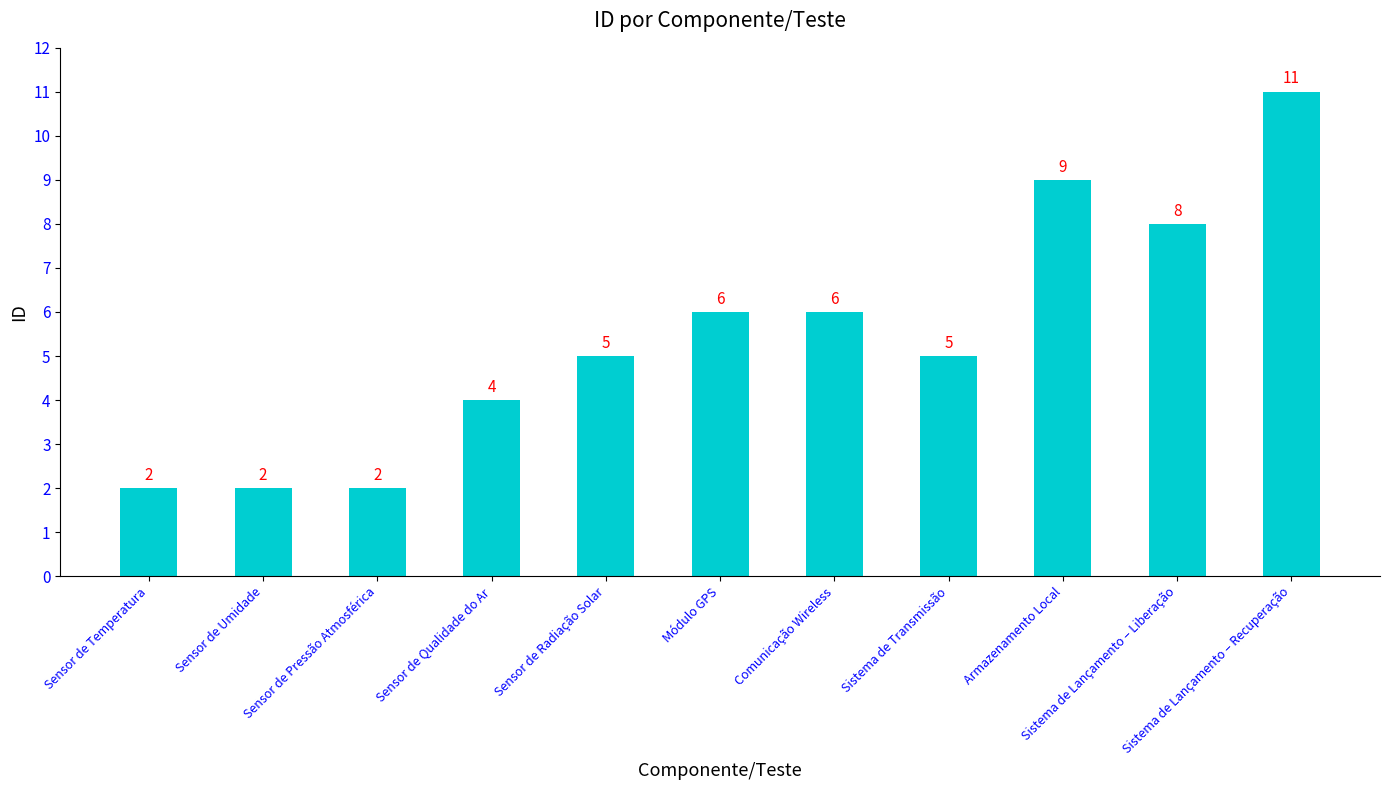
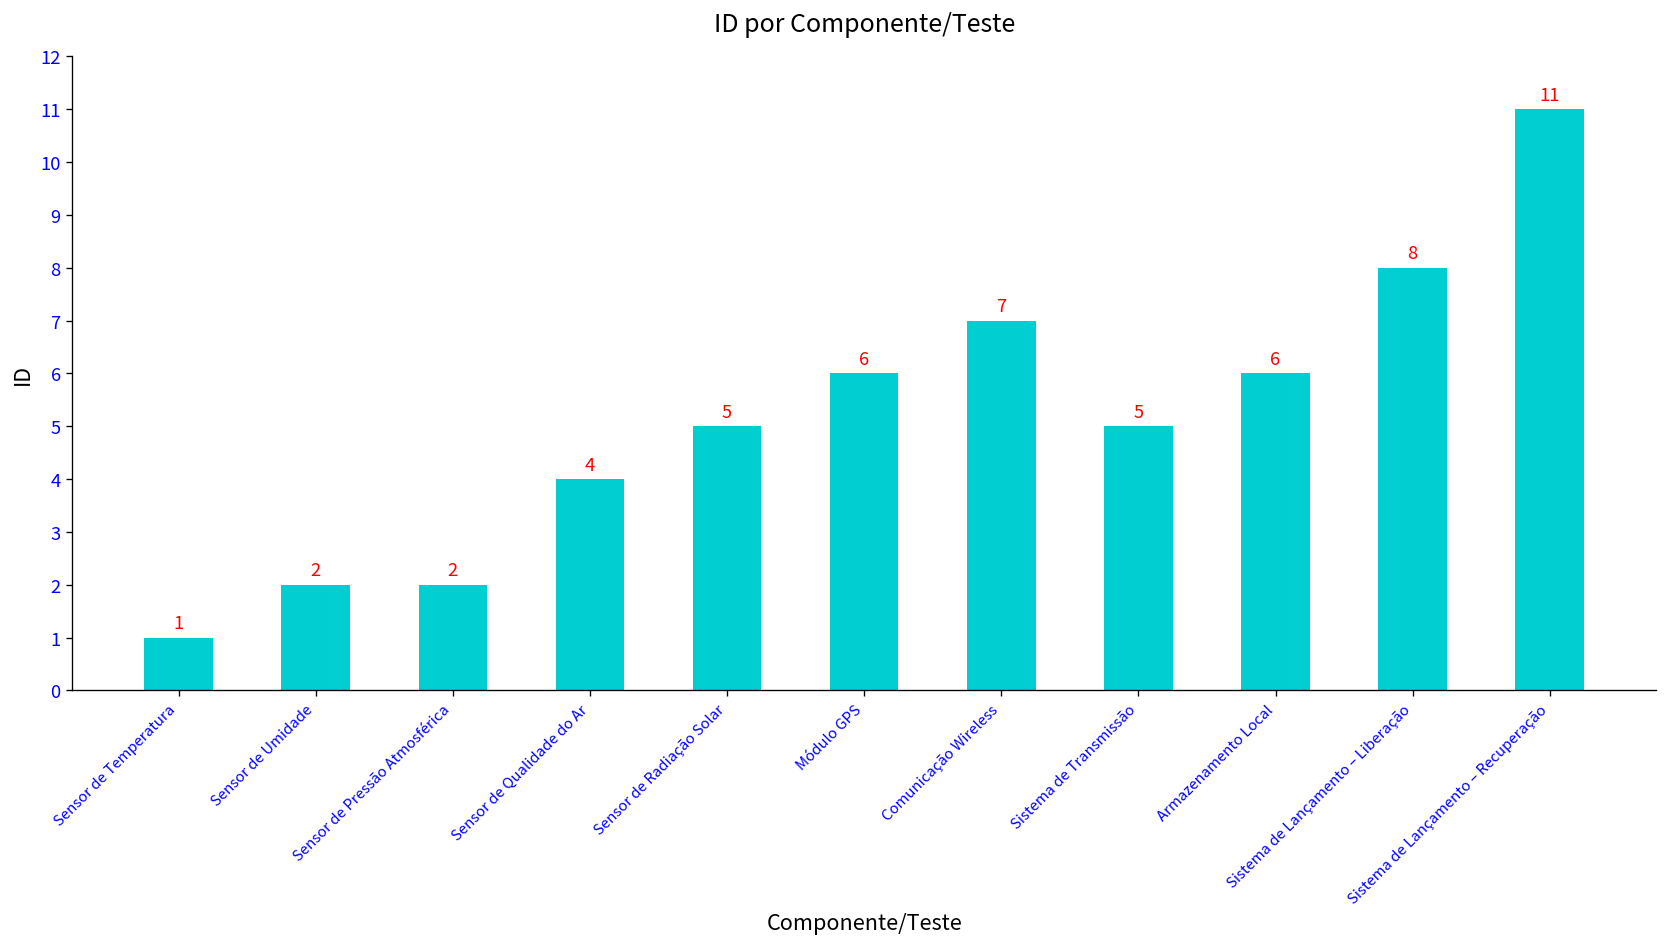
  {
-   "Sensor de Temperatura": 2,
+   "Sensor de Temperatura": 1,
    "Sensor de Umidade": 2,
    "Sensor de Pressão Atmosférica": 2,
    "Sensor de Qualidade do Ar": 4,
    "Sensor de Radiação Solar": 5,
    "Módulo GPS": 6,
-   "Comunicação Wireless": 6,
+   "Comunicação Wireless": 7,
    "Sistema de Transmissão": 5,
-   "Armazenamento Local": 9,
+   "Armazenamento Local": 6,
    "Sistema de Lançamento – Liberação": 8,
    "Sistema de Lançamento – Recuperação": 11
  }
